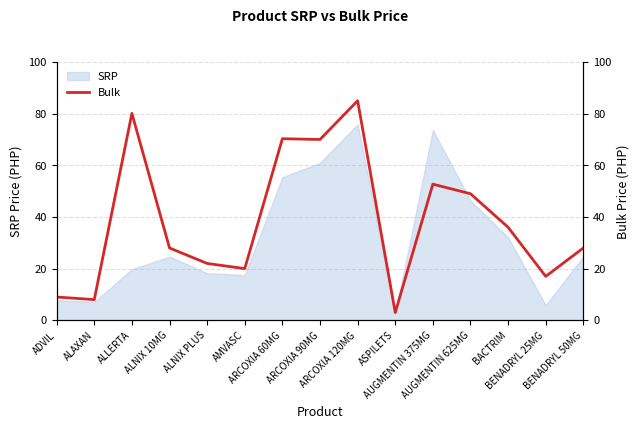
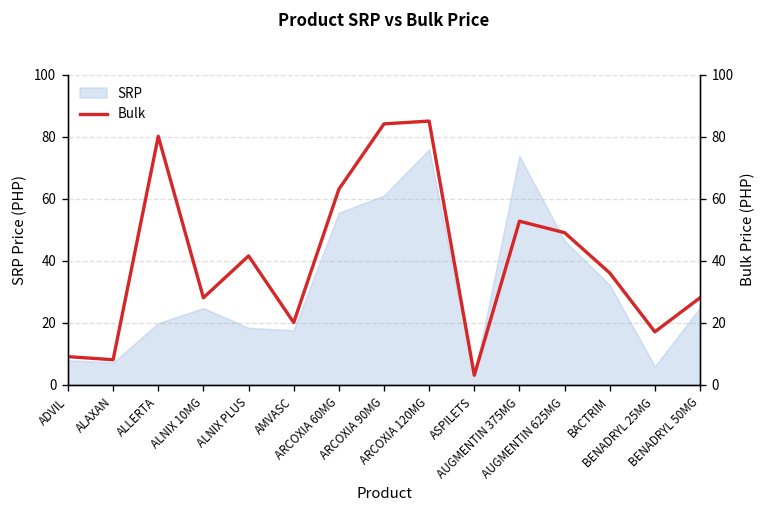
  {
    "SRP": {
      "ADVIL": 8,
      "ALAXAN": 7,
      "ALLERTA": 20,
      "ALNIX 10MG": 25,
      "ALNIX PLUS": 18,
      "AMVASC": 18,
      "ARCOXIA 60MG": 55,
      "ARCOXIA 90MG": 61,
      "ARCOXIA 120MG": 76,
      "ASPILETS": 3,
      "AUGMENTIN 375MG": 74,
      "AUGMENTIN 625MG": 46,
      "BACTRIM": 32,
      "BENADRYL 25MG": 6,
      "BENADRYL 50MG": 25
    },
    "Bulk": {
      "ADVIL": 9,
      "ALAXAN": 8,
      "ALLERTA": 80,
      "ALNIX 10MG": 28,
-     "ALNIX PLUS": 22,
+     "ALNIX PLUS": 42,
      "AMVASC": 20,
-     "ARCOXIA 60MG": 70,
-     "ARCOXIA 90MG": 70,
+     "ARCOXIA 60MG": 63,
+     "ARCOXIA 90MG": 84,
      "ARCOXIA 120MG": 85,
      "ASPILETS": 3,
      "AUGMENTIN 375MG": 53,
      "AUGMENTIN 625MG": 49,
      "BACTRIM": 36,
      "BENADRYL 25MG": 17,
      "BENADRYL 50MG": 28
    }
  }
